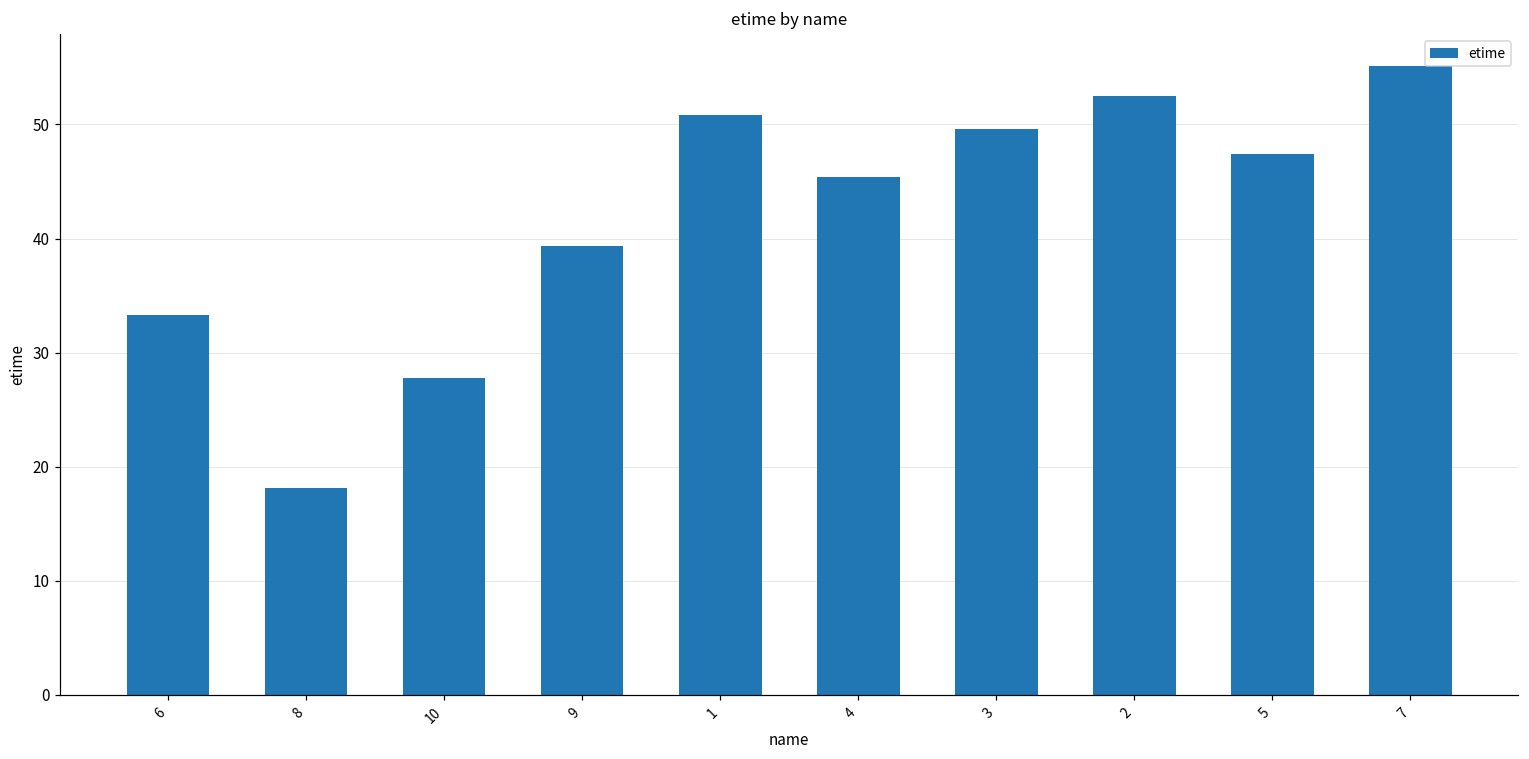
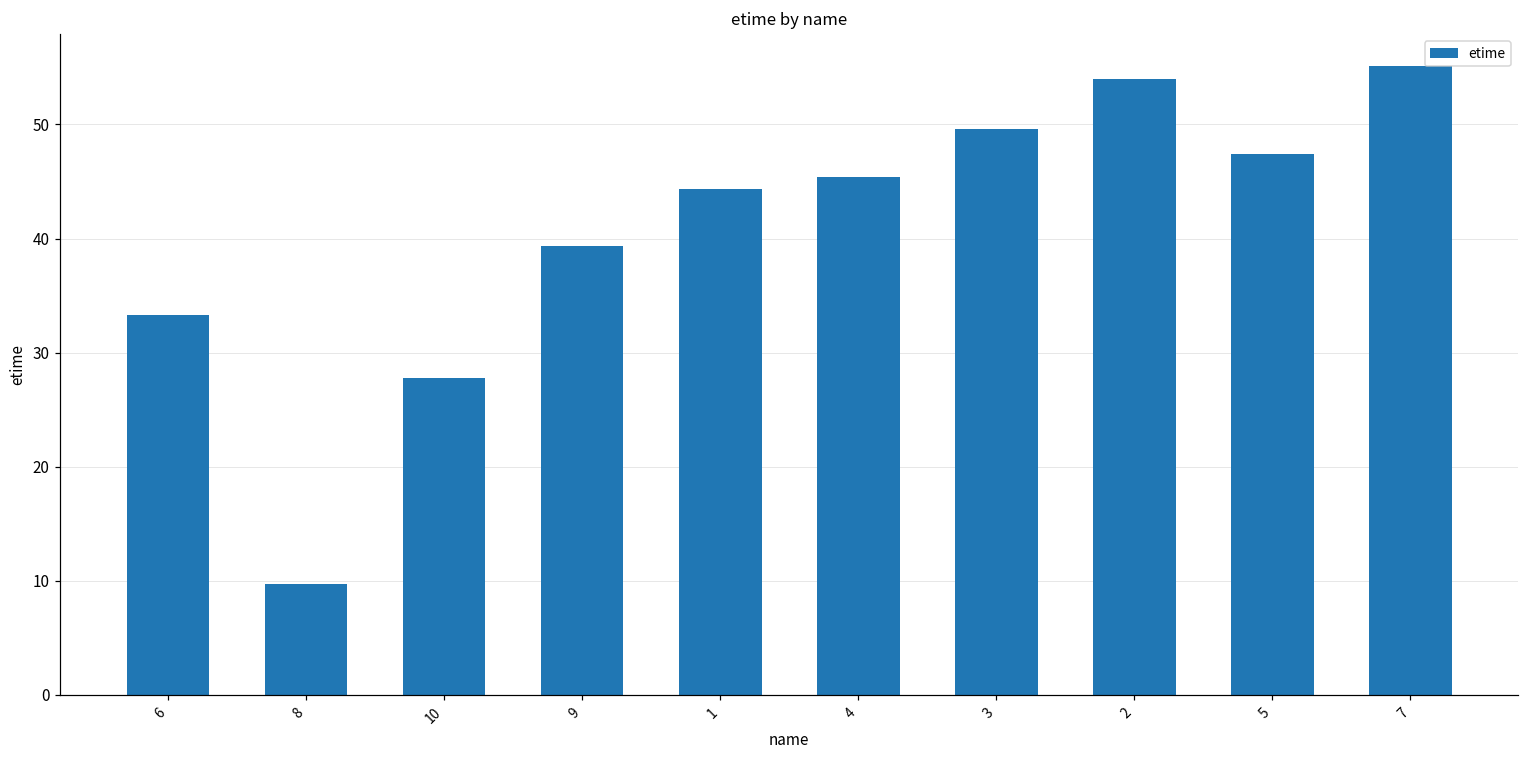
  {
    "6": 33.3,
-   "8": 18.2,
+   "8": 9.7,
    "10": 27.8,
    "9": 39.4,
-   "1": 50.9,
+   "1": 44.3,
    "4": 45.4,
    "3": 49.6,
-   "2": 52.5,
+   "2": 54.0,
    "5": 47.4,
    "7": 55.1
  }
